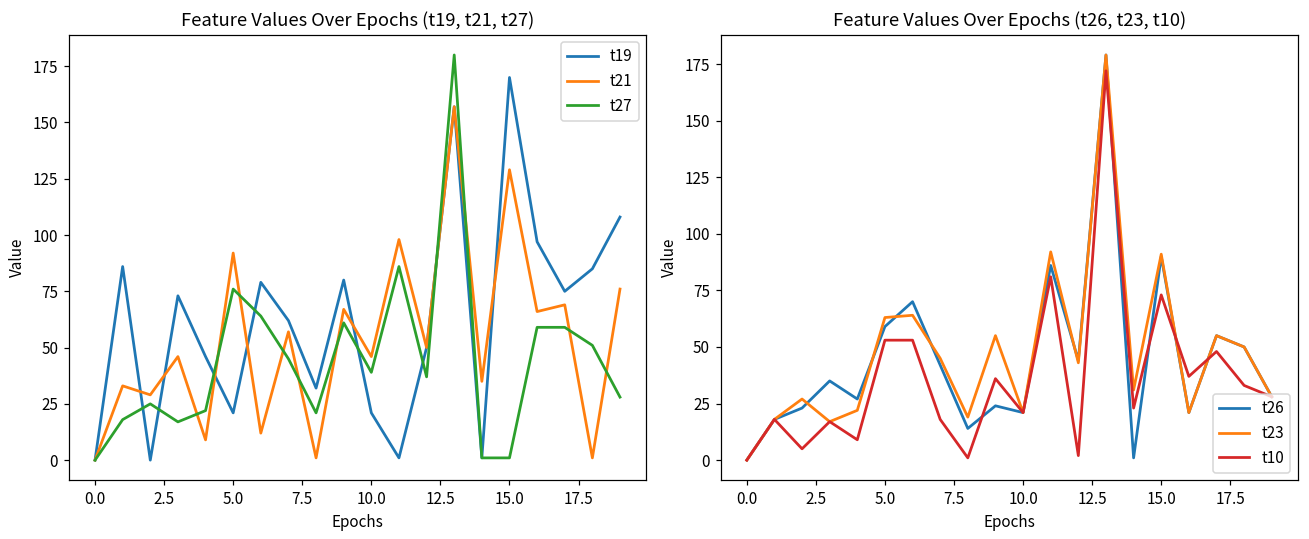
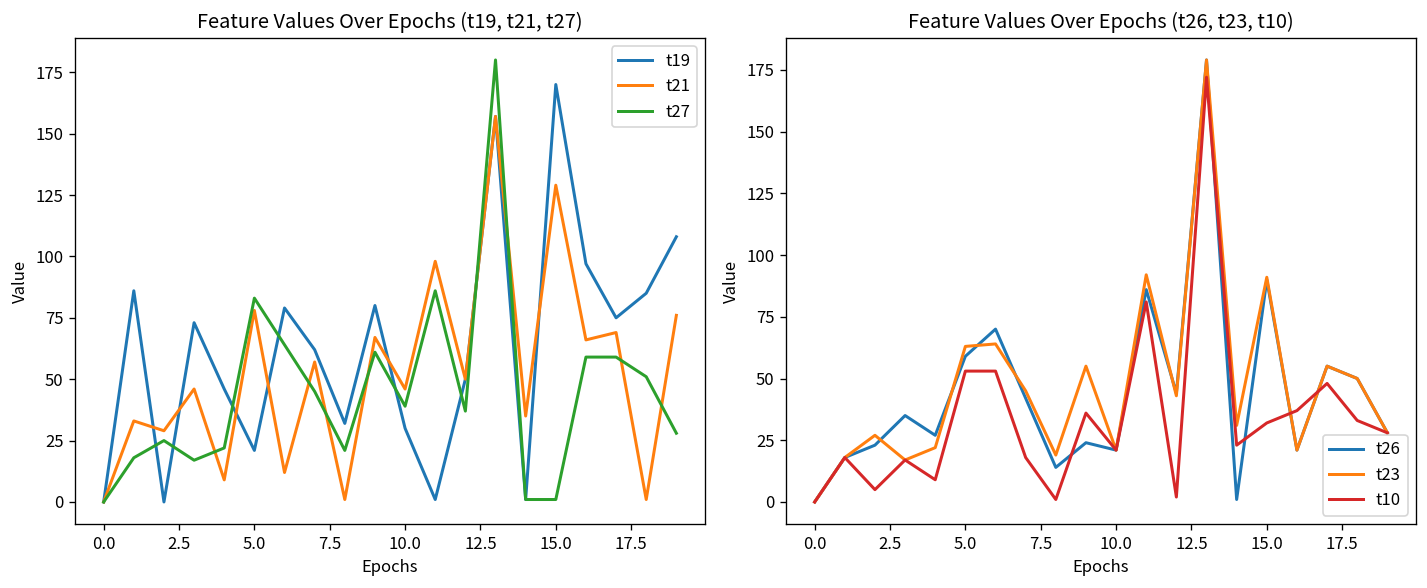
  {
    "Feature Values Over Epochs (t19, t21, t27)": {
      "t19": {
        "5.0": 21,
-       "10.0": 21,
+       "10.0": 30,
        "15.0": 170
      },
      "t21": {
-       "5.0": 92,
+       "5.0": 78,
        "10.0": 46,
        "15.0": 129
      },
      "t27": {
-       "5.0": 76,
+       "5.0": 83,
        "10.0": 39,
        "15.0": 1
      }
    },
    "Feature Values Over Epochs (t26, t23, t10)": {
      "t26": {
        "5.0": 59
      },
      "t23": {
        "5.0": 63
      },
      "t10": {
        "5.0": 53,
-       "15.0": 73
+       "15.0": 32
      }
    }
  }
